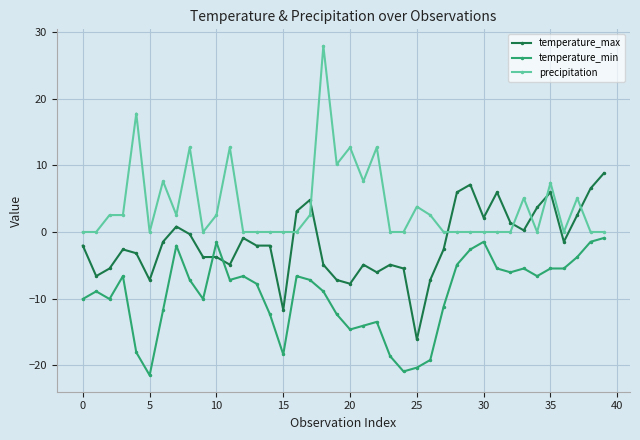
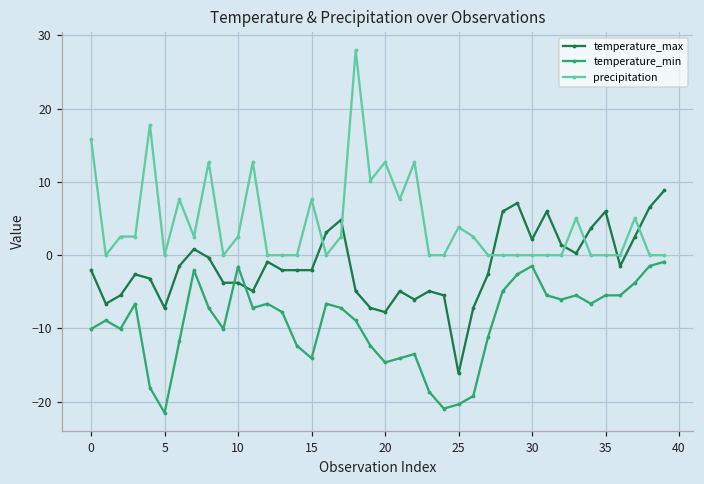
  {
    "temperature_max": {
      "0": -2,
      "5": -7,
      "10": -4,
-     "15": -12,
+     "15": -2,
      "20": -8,
      "25": -16,
      "30": 2,
      "35": 6
    },
    "temperature_min": {
      "0": -10,
      "5": -22,
      "10": -2,
-     "15": -18,
+     "15": -14,
      "20": -15,
      "25": -20,
      "30": -1,
      "35": -5
    },
    "precipitation": {
-     "0": 0,
+     "0": 16,
      "5": 0,
      "10": 3,
-     "15": 0,
+     "15": 8,
      "20": 13,
      "25": 4,
      "30": 0,
-     "35": 7
+     "35": 0
    }
  }
